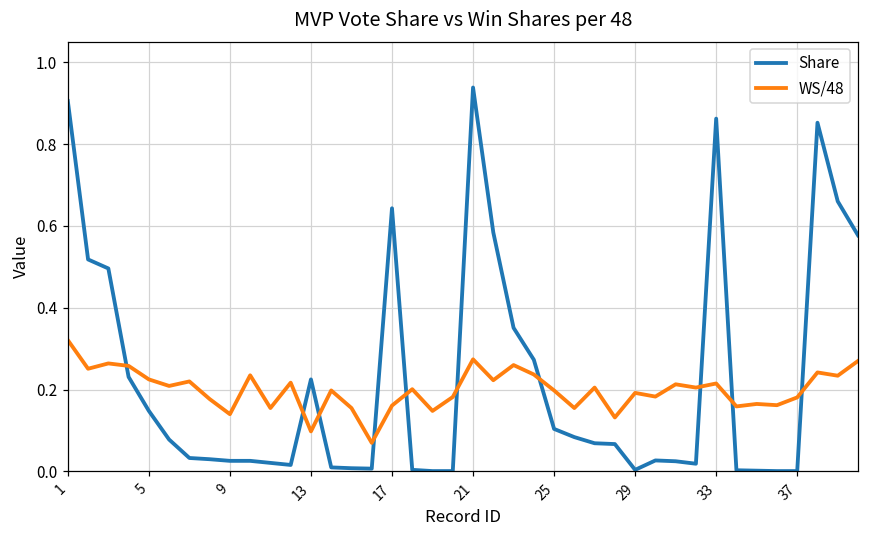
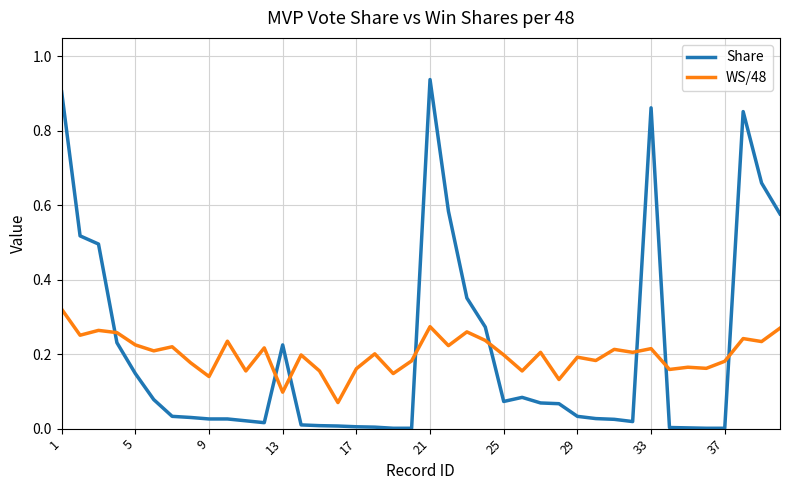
  {
    "Share": {
      "1": 0.91,
      "5": 0.15,
      "9": 0.03,
      "13": 0.23,
-     "17": 0.64,
+     "17": 0.01,
      "21": 0.94,
-     "25": 0.10,
-     "29": 0.00,
+     "25": 0.07,
+     "29": 0.03,
      "33": 0.86,
      "37": 0.00
    },
    "WS/48": {
      "1": 0.32,
      "5": 0.23,
      "9": 0.14,
      "13": 0.10,
      "17": 0.16,
      "21": 0.27,
      "25": 0.20,
      "29": 0.19,
      "33": 0.22,
      "37": 0.18
    }
  }
